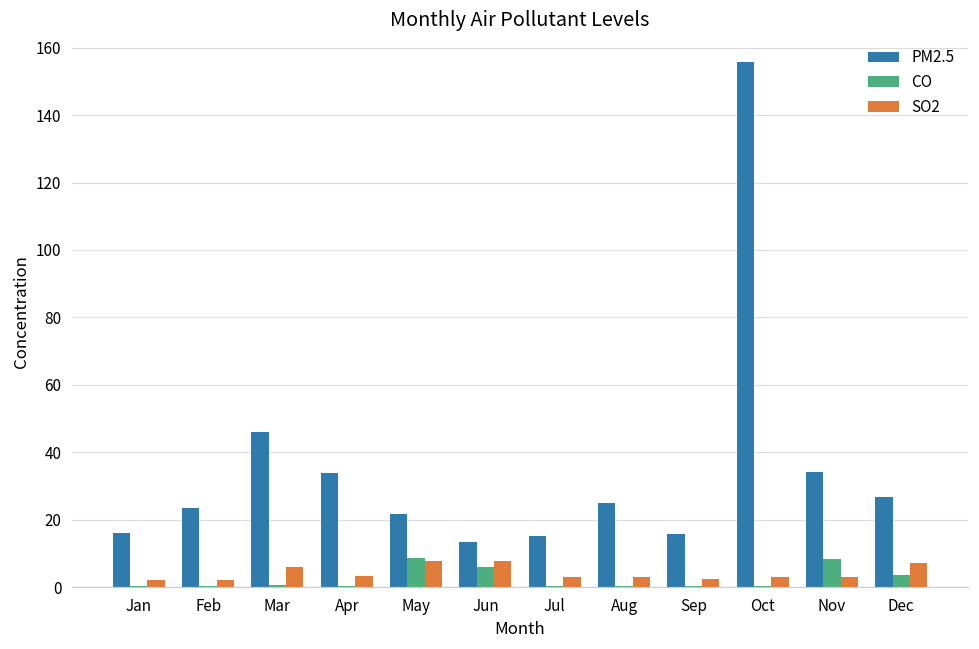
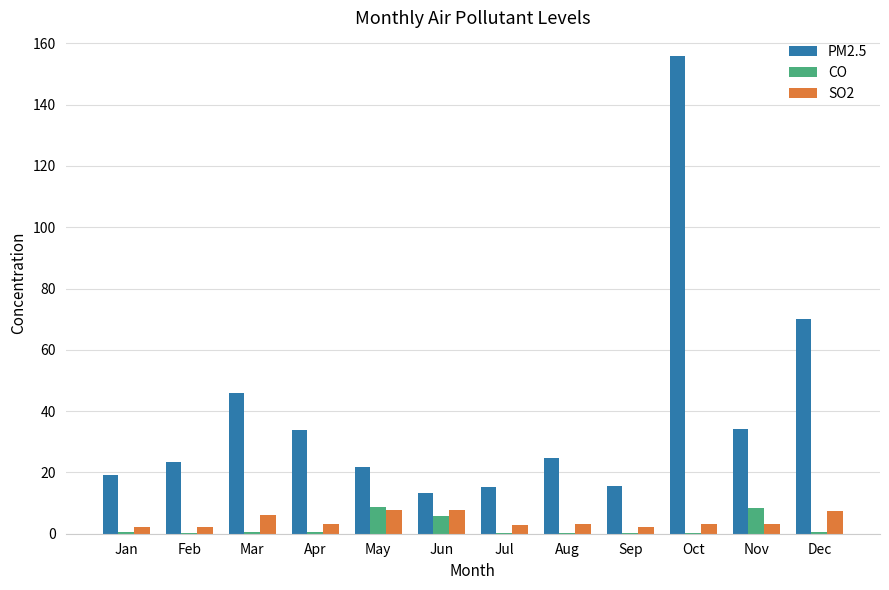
  {
    "PM2.5": {
-     "Jan": 16,
+     "Jan": 19,
      "Feb": 24,
      "Mar": 46,
      "Apr": 34,
      "May": 22,
      "Jun": 13,
      "Jul": 15,
      "Aug": 25,
      "Sep": 16,
      "Oct": 156,
      "Nov": 34,
-     "Dec": 27
+     "Dec": 70
    },
    "CO": {
      "May": 9,
      "Jun": 6,
      "Nov": 8,
-     "Dec": 4
+     "Dec": 0
    },
    "SO2": {
      "Jan": 2,
      "Feb": 2,
      "Mar": 6,
      "Apr": 3,
      "May": 8,
      "Jun": 8,
      "Jul": 3,
      "Aug": 3,
      "Sep": 2,
      "Oct": 3,
      "Nov": 3,
      "Dec": 7
    }
  }
